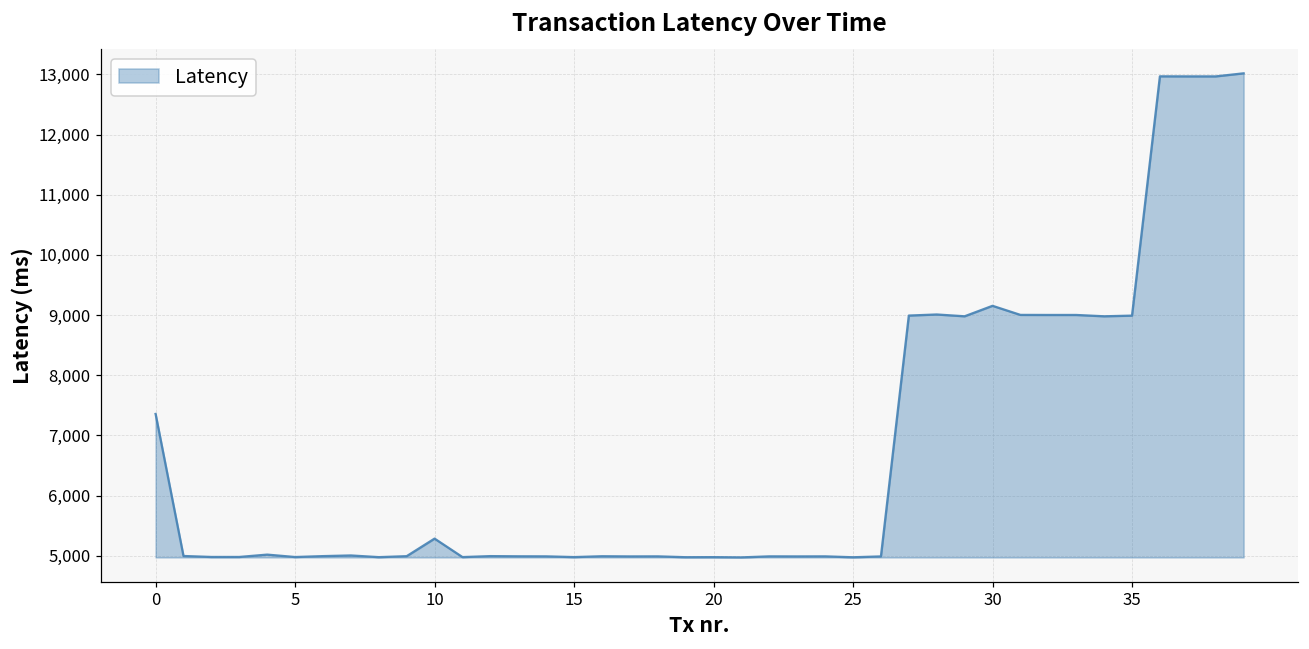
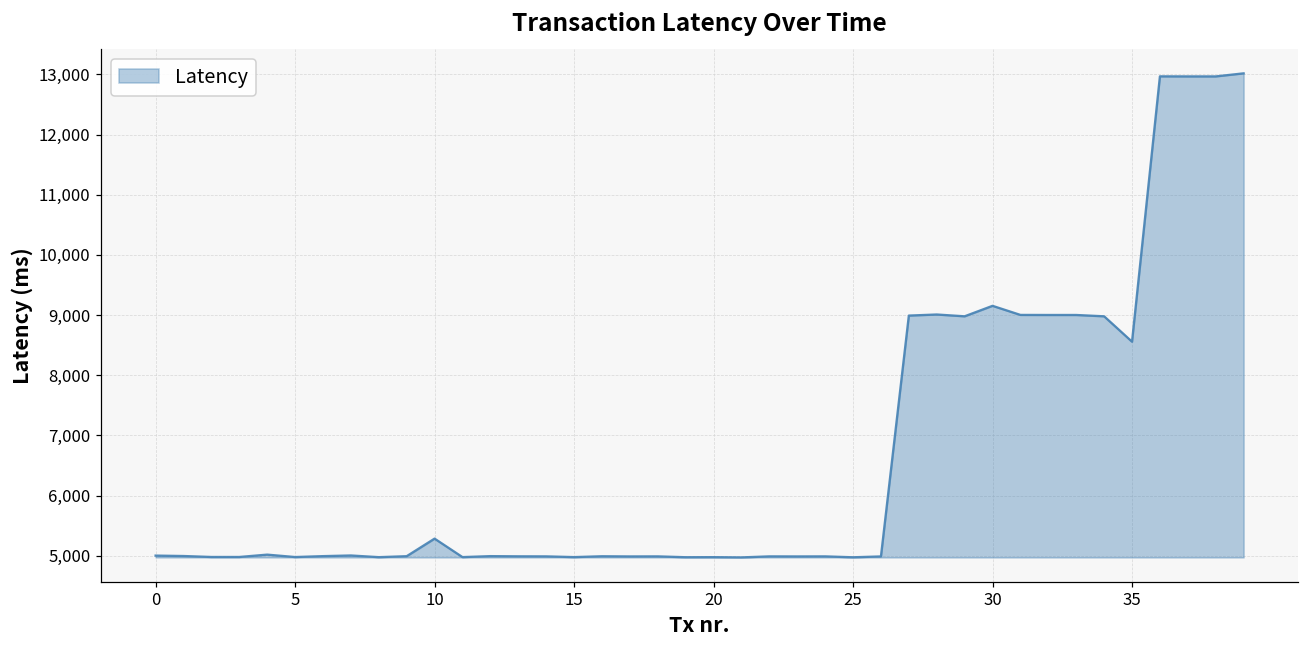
  {
-   "0": "7,400",
+   "0": "5,000",
    "5": "5,000",
    "10": "5,300",
    "15": "5,000",
    "20": "5,000",
    "25": "5,000",
    "30": "9,200",
-   "35": "9,000"
+   "35": "8,600"
  }
